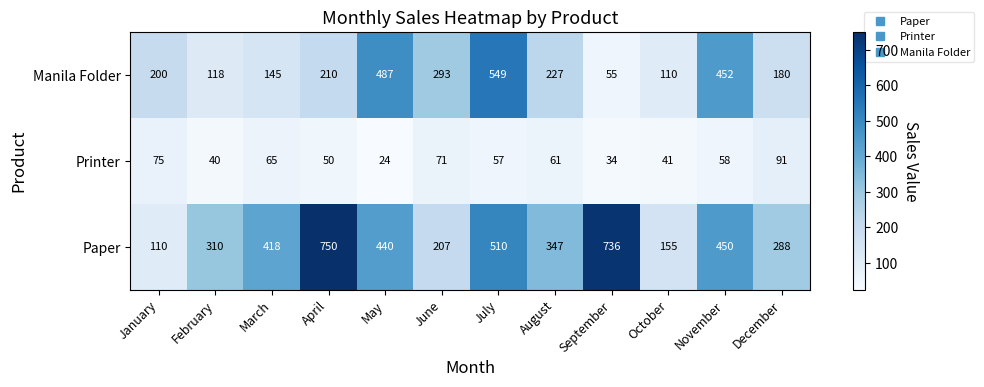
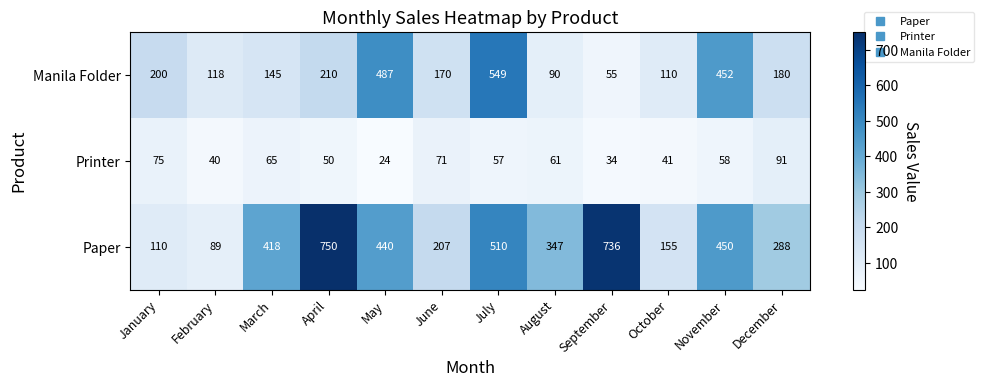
  {
    "Manila Folder": {
      "January": 200,
      "February": 118,
      "March": 145,
      "April": 210,
      "May": 487,
-     "June": 293,
+     "June": 170,
      "July": 549,
-     "August": 227,
+     "August": 90,
      "September": 55,
      "October": 110,
      "November": 452,
      "December": 180
    },
    "Printer": {
      "January": 75,
      "February": 40,
      "March": 65,
      "April": 50,
      "May": 24,
      "June": 71,
      "July": 57,
      "August": 61,
      "September": 34,
      "October": 41,
      "November": 58,
      "December": 91
    },
    "Paper": {
      "January": 110,
-     "February": 310,
+     "February": 89,
      "March": 418,
      "April": 750,
      "May": 440,
      "June": 207,
      "July": 510,
      "August": 347,
      "September": 736,
      "October": 155,
      "November": 450,
      "December": 288
    }
  }
